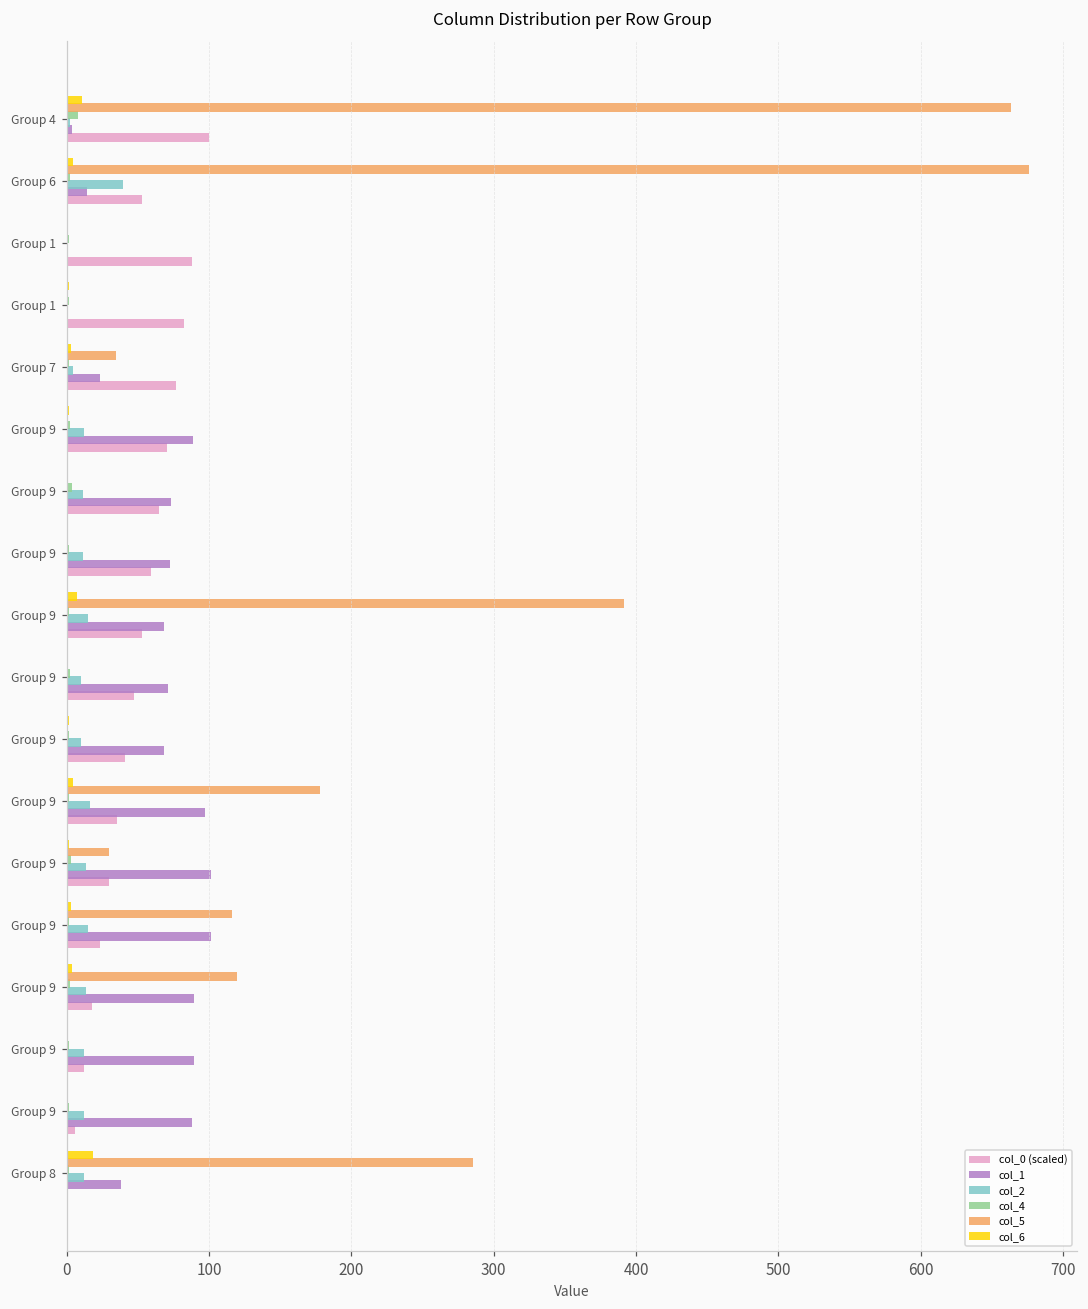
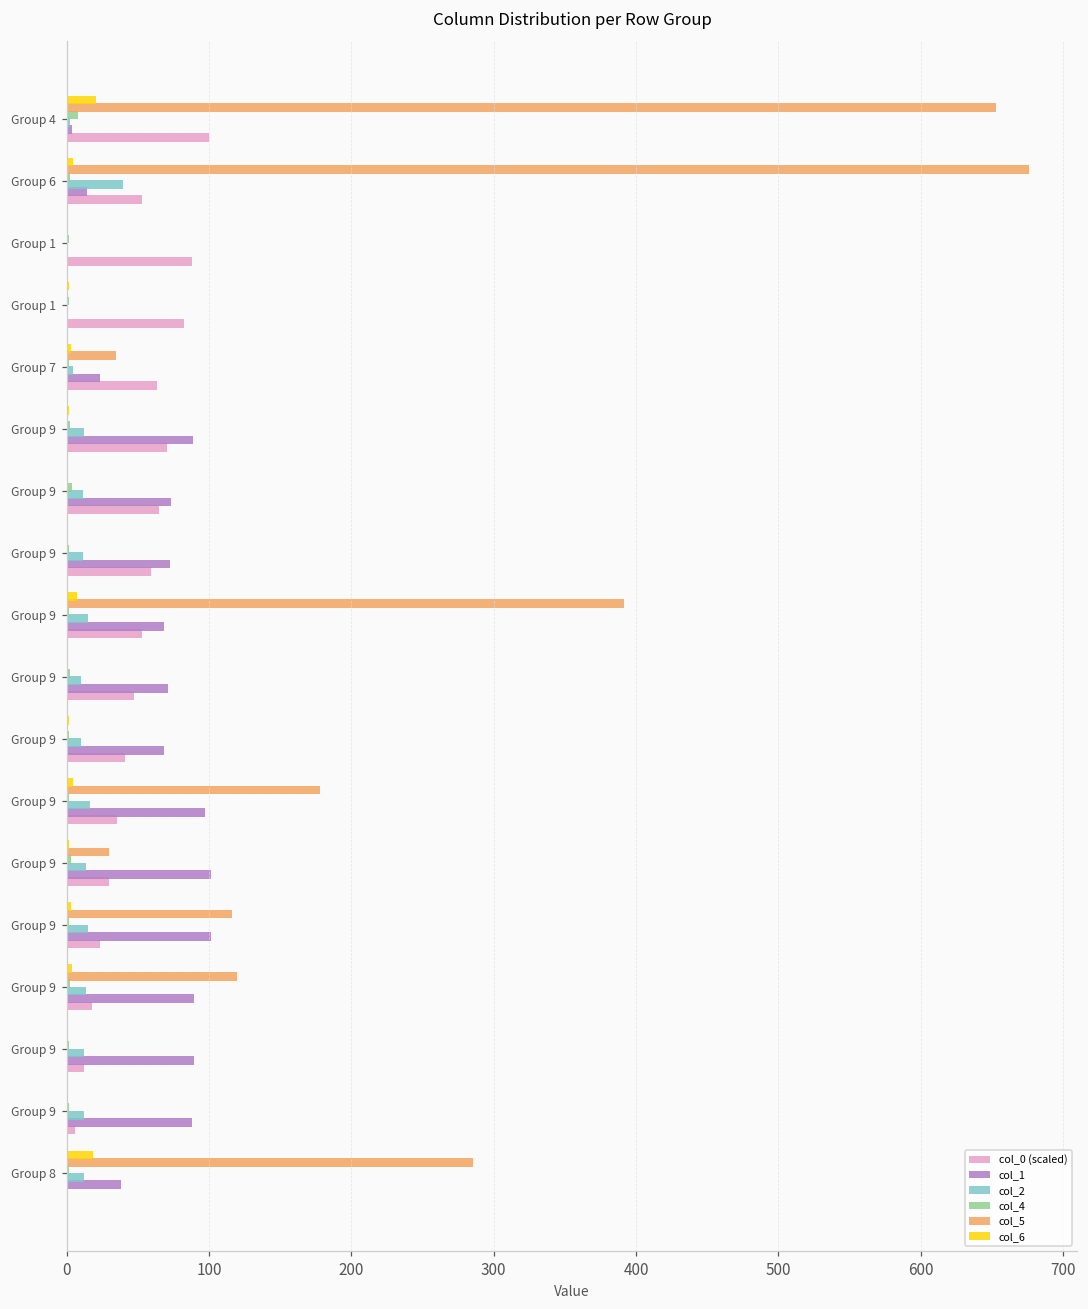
  {
    "col_0 (scaled)": {
      "Group 4": 100,
      "Group 6": 53,
-     "Group 7": 76,
+     "Group 7": 63,
      "Group 8": 0
    },
    "col_1": {
      "Group 4": 3,
      "Group 6": 14,
      "Group 7": 23,
      "Group 8": 38
    },
    "col_5": {
-     "Group 4": 663,
+     "Group 4": 653,
      "Group 6": 676,
      "Group 7": 35,
      "Group 8": 285
    },
    "col_6": {
-     "Group 4": 11,
+     "Group 4": 21,
      "Group 6": 5,
      "Group 7": 3,
      "Group 8": 18
    }
  }
